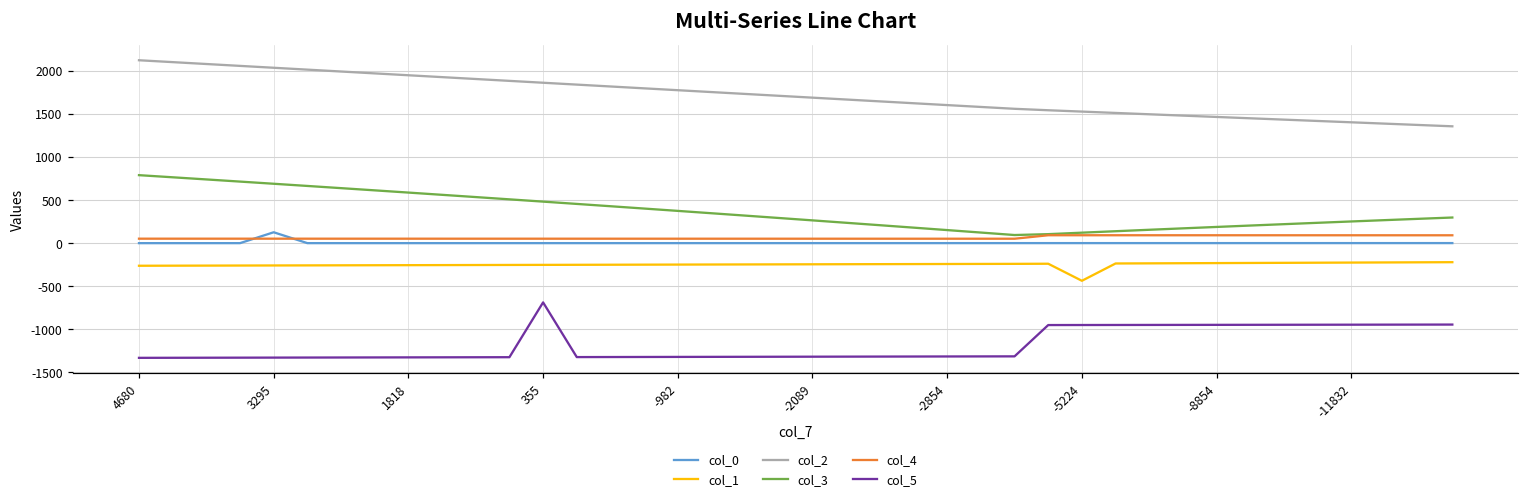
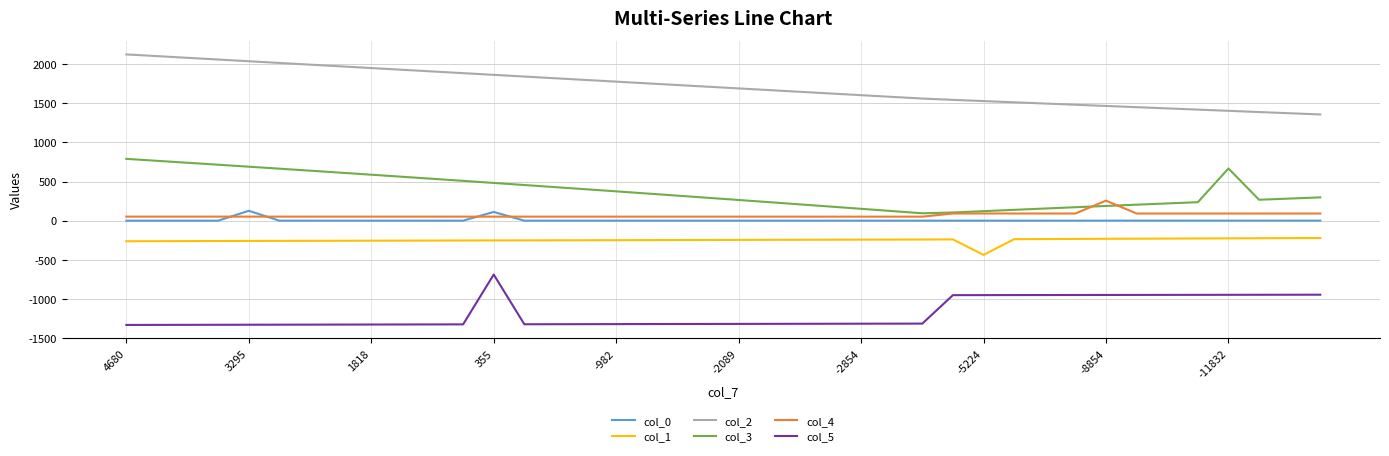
  {
    "col_0": {
      "4680": 0,
      "3295": 100,
      "1818": 0,
-     "355": 0,
+     "355": 100,
      "-982": 0,
      "-2089": 0,
      "-2854": 0,
      "-5224": 0,
      "-8854": 0,
      "-11832": 0
    },
    "col_1": {
      "4680": -300,
      "3295": -300,
      "1818": -300,
      "355": -300,
      "-982": -200,
      "-2089": -200,
      "-2854": -200,
      "-5224": -400,
      "-8854": -200,
      "-11832": -200
    },
    "col_2": {
      "4680": 2100,
      "3295": 2000,
      "1818": 1900,
      "355": 1900,
      "-982": 1800,
      "-2089": 1700,
      "-2854": 1600,
      "-5224": 1500,
      "-8854": 1500,
      "-11832": 1400
    },
    "col_3": {
      "4680": 800,
      "3295": 700,
      "1818": 600,
      "355": 500,
      "-982": 400,
      "-2089": 300,
      "-2854": 200,
      "-8854": 200,
-     "-11832": 300
+     "-11832": 700
    },
    "col_4": {
      "4680": 100,
      "3295": 100,
      "1818": 100,
      "355": 100,
      "-982": 100,
      "-2089": 100,
      "-2854": 100,
-     "-8854": 100,
+     "-8854": 300,
      "-11832": 100
    },
    "col_5": {
      "4680": -1300,
      "3295": -1300,
      "1818": -1300,
      "355": -700,
      "-982": -1300,
      "-2089": -1300,
      "-2854": -1300,
      "-5224": -900,
      "-8854": -900,
      "-11832": -900
    }
  }
